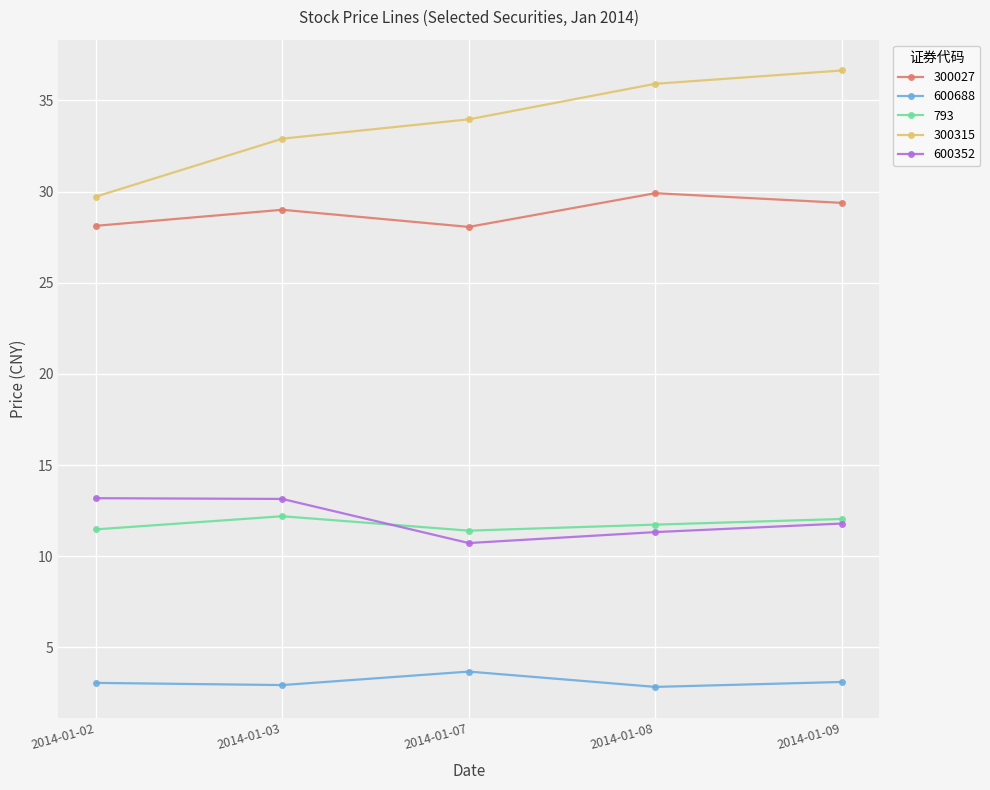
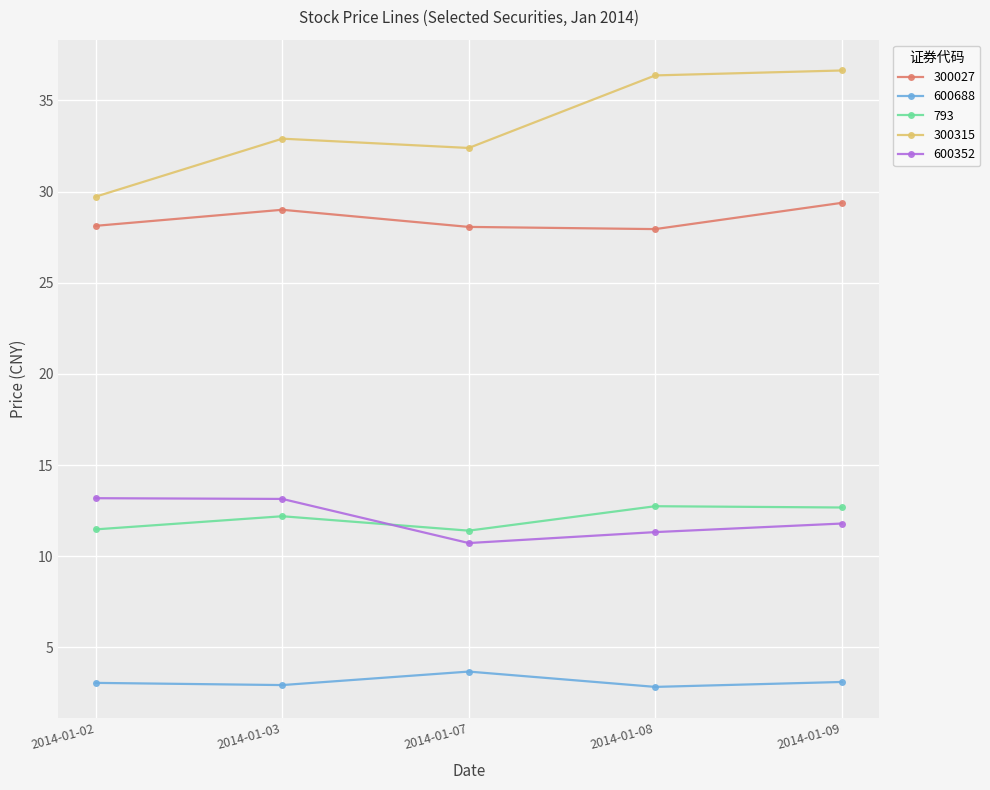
  {
    "300027": {
      "2014-01-02": 28.1,
      "2014-01-03": 29.0,
      "2014-01-07": 28.1,
-     "2014-01-08": 29.9,
+     "2014-01-08": 27.9,
      "2014-01-09": 29.4
    },
    "600688": {
      "2014-01-02": 3.1,
      "2014-01-03": 2.9,
      "2014-01-07": 3.7,
      "2014-01-08": 2.8,
      "2014-01-09": 3.1
    },
    "793": {
      "2014-01-02": 11.5,
      "2014-01-03": 12.2,
      "2014-01-07": 11.4,
-     "2014-01-08": 11.7,
-     "2014-01-09": 12.0
+     "2014-01-08": 12.7,
+     "2014-01-09": 12.7
    },
    "300315": {
      "2014-01-02": 29.7,
      "2014-01-03": 32.9,
-     "2014-01-07": 34.0,
-     "2014-01-08": 35.9,
+     "2014-01-07": 32.4,
+     "2014-01-08": 36.4,
      "2014-01-09": 36.6
    },
    "600352": {
      "2014-01-02": 13.2,
      "2014-01-03": 13.1,
      "2014-01-07": 10.7,
      "2014-01-08": 11.3,
      "2014-01-09": 11.8
    }
  }
